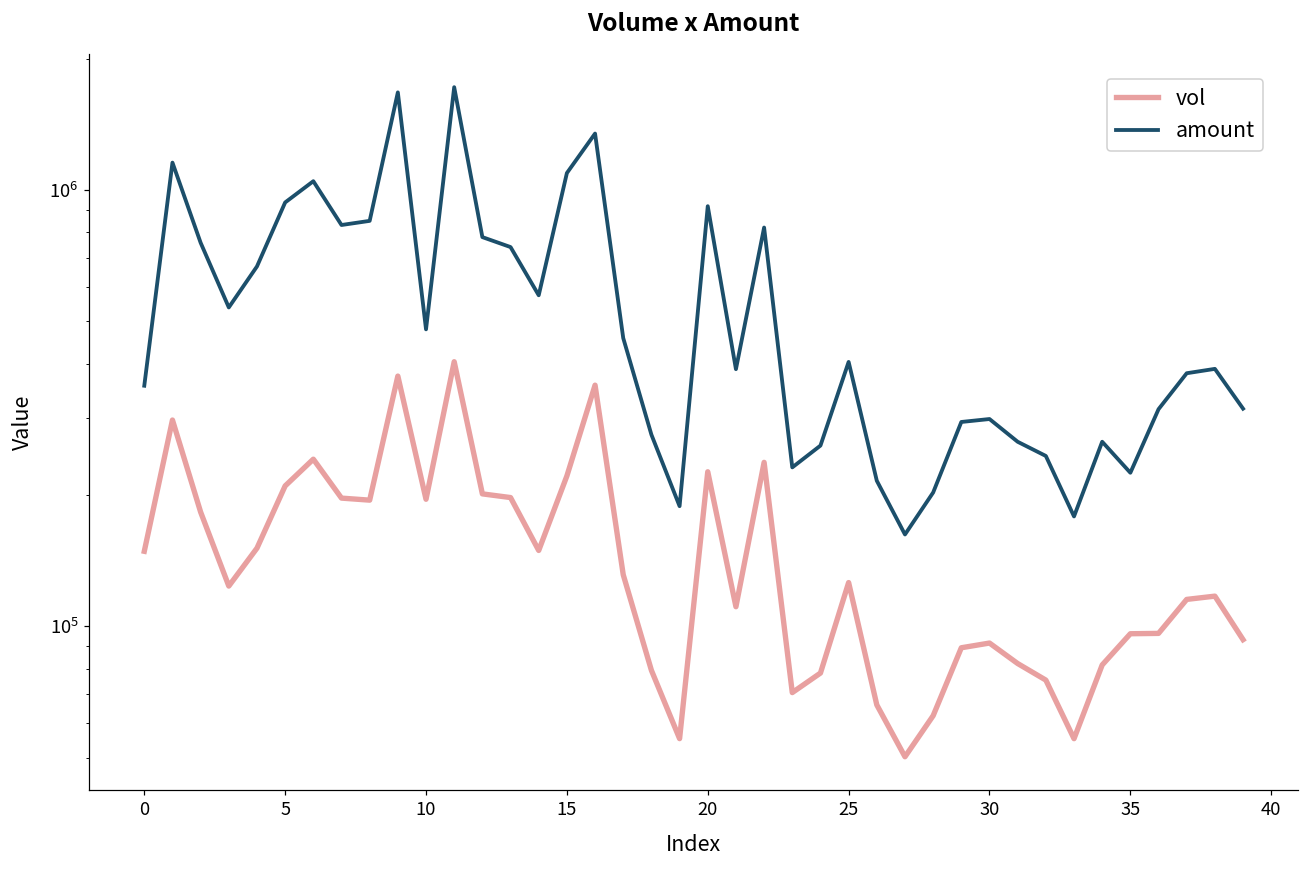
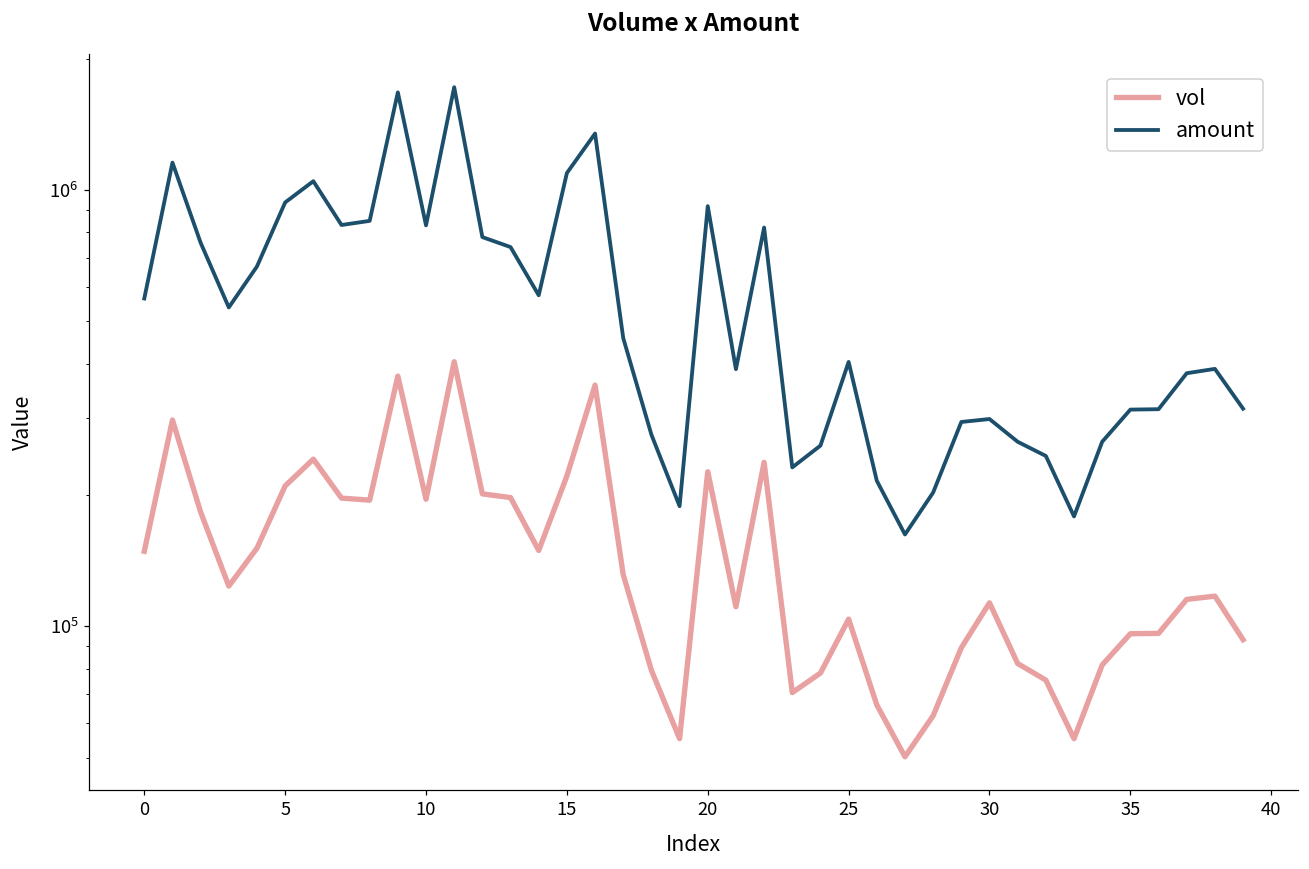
  {
    "vol": {
      "0": 149000,
      "5": 210000,
      "10": 200000,
      "15": 220000,
      "20": 230000,
-     "25": 126000,
-     "30": 92000,
+     "25": 104000,
+     "30": 113000,
      "35": 96000
    },
    "amount": {
-     "0": 360000,
+     "0": 560000,
      "5": 940000,
-     "10": 480000,
+     "10": 830000,
      "15": 1090000,
      "20": 920000,
      "25": 400000,
      "30": 300000,
-     "35": 220000
+     "35": 310000
    }
  }
